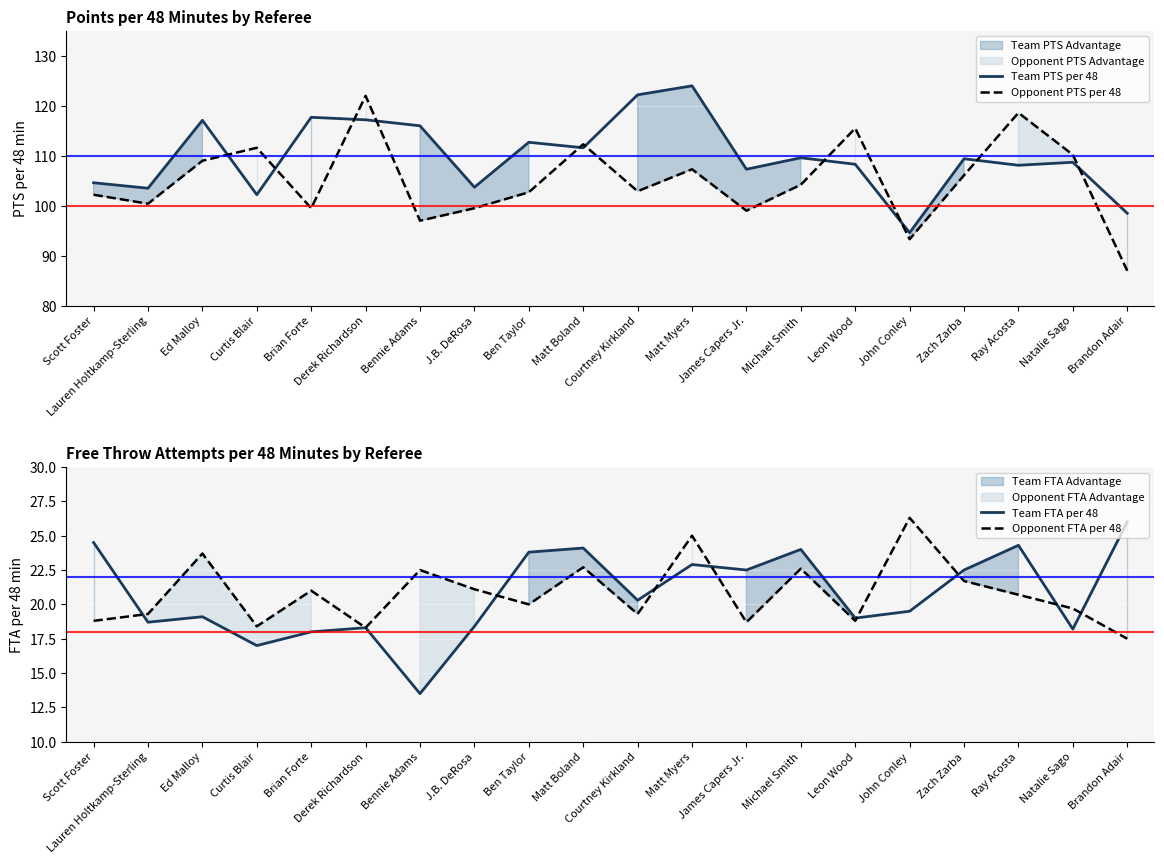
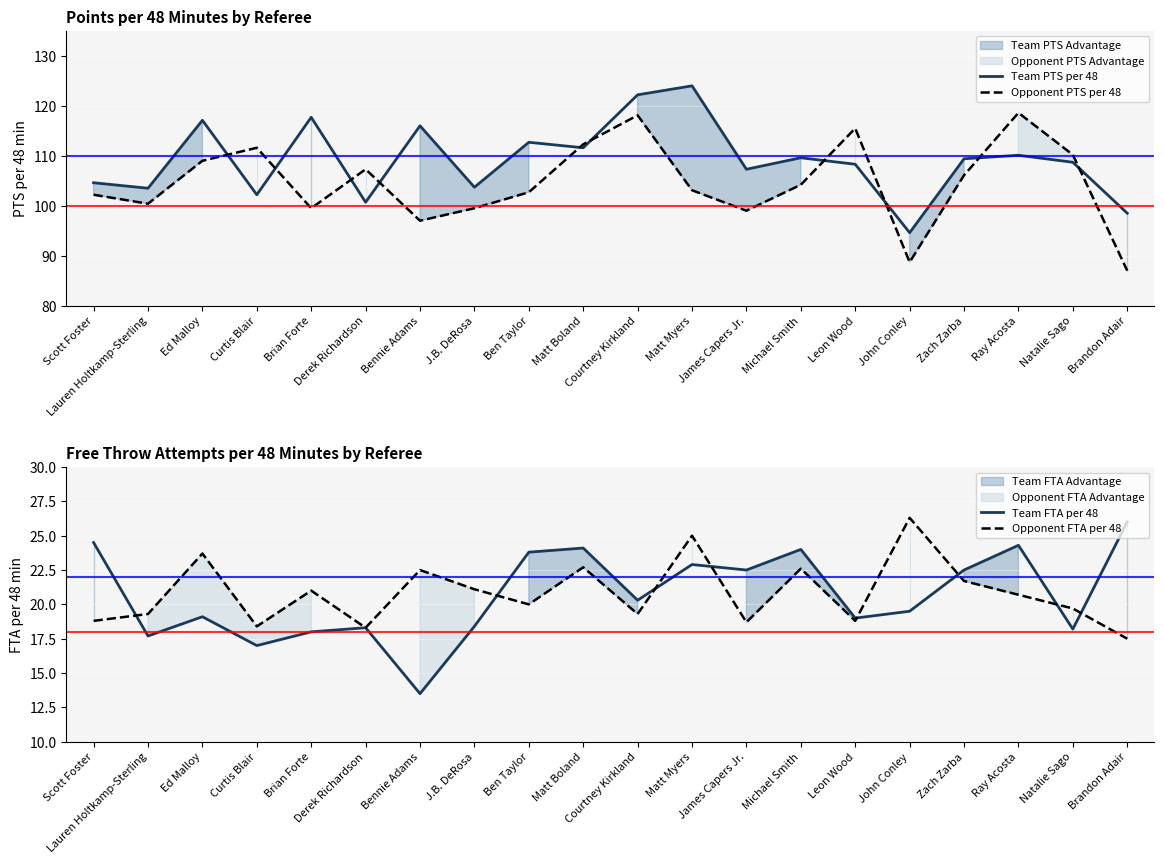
  {
    "Points per 48 Minutes by Referee": {
      "Team PTS per 48": {
        "Scott Foster": 105,
        "Lauren Holtkamp-Sterling": 104,
        "Ed Malloy": 117,
        "Curtis Blair": 102,
        "Brian Forte": 118,
-       "Derek Richardson": 117,
+       "Derek Richardson": 101,
        "Bennie Adams": 116,
        "J.B. DeRosa": 104,
        "Ben Taylor": 113,
        "Matt Boland": 112,
        "Courtney Kirkland": 122,
        "Matt Myers": 124,
        "James Capers Jr.": 107,
        "Michael Smith": 110,
        "Leon Wood": 108,
        "John Conley": 95,
        "Zach Zarba": 109,
-       "Ray Acosta": 108,
+       "Ray Acosta": 110,
        "Natalie Sago": 109,
        "Brandon Adair": 99
      },
      "Opponent PTS per 48": {
        "Scott Foster": 102,
        "Lauren Holtkamp-Sterling": 100,
        "Ed Malloy": 109,
        "Curtis Blair": 112,
        "Brian Forte": 100,
-       "Derek Richardson": 122,
+       "Derek Richardson": 107,
        "Bennie Adams": 97,
        "J.B. DeRosa": 100,
        "Ben Taylor": 103,
        "Matt Boland": 112,
-       "Courtney Kirkland": 103,
-       "Matt Myers": 107,
+       "Courtney Kirkland": 118,
+       "Matt Myers": 103,
        "James Capers Jr.": 99,
        "Michael Smith": 104,
        "Leon Wood": 116,
-       "John Conley": 93,
+       "John Conley": 89,
        "Zach Zarba": 106,
        "Ray Acosta": 119,
        "Natalie Sago": 110,
        "Brandon Adair": 87
      }
    },
    "Free Throw Attempts per 48 Minutes by Referee": {
      "Team FTA per 48": {
        "Scott Foster": 24.5,
-       "Lauren Holtkamp-Sterling": 18.7,
+       "Lauren Holtkamp-Sterling": 17.7,
        "Ed Malloy": 19.1,
        "Curtis Blair": 17.0,
        "Brian Forte": 18.0,
        "Bennie Adams": 13.5,
        "J.B. DeRosa": 18.4,
        "Ben Taylor": 23.8,
        "Matt Boland": 24.1,
        "Courtney Kirkland": 20.3,
        "Matt Myers": 22.9,
        "James Capers Jr.": 22.5,
        "Michael Smith": 24.0,
        "Leon Wood": 19.0,
        "John Conley": 19.5,
        "Zach Zarba": 22.5,
        "Ray Acosta": 24.3,
        "Natalie Sago": 18.2
      },
      "Opponent FTA per 48": {
        "Scott Foster": 18.8,
        "Lauren Holtkamp-Sterling": 19.3,
        "Ed Malloy": 23.7,
        "Curtis Blair": 18.4,
        "Brian Forte": 21.0,
        "Bennie Adams": 22.5,
        "J.B. DeRosa": 21.1,
        "Ben Taylor": 20.0,
        "Matt Boland": 22.7,
        "Courtney Kirkland": 19.3,
        "Matt Myers": 25.0,
        "James Capers Jr.": 18.7,
        "Michael Smith": 22.6,
        "Leon Wood": 18.8,
        "John Conley": 26.3,
        "Zach Zarba": 21.7,
        "Ray Acosta": 20.7,
        "Natalie Sago": 19.7,
        "Brandon Adair": 17.5
      }
    }
  }
